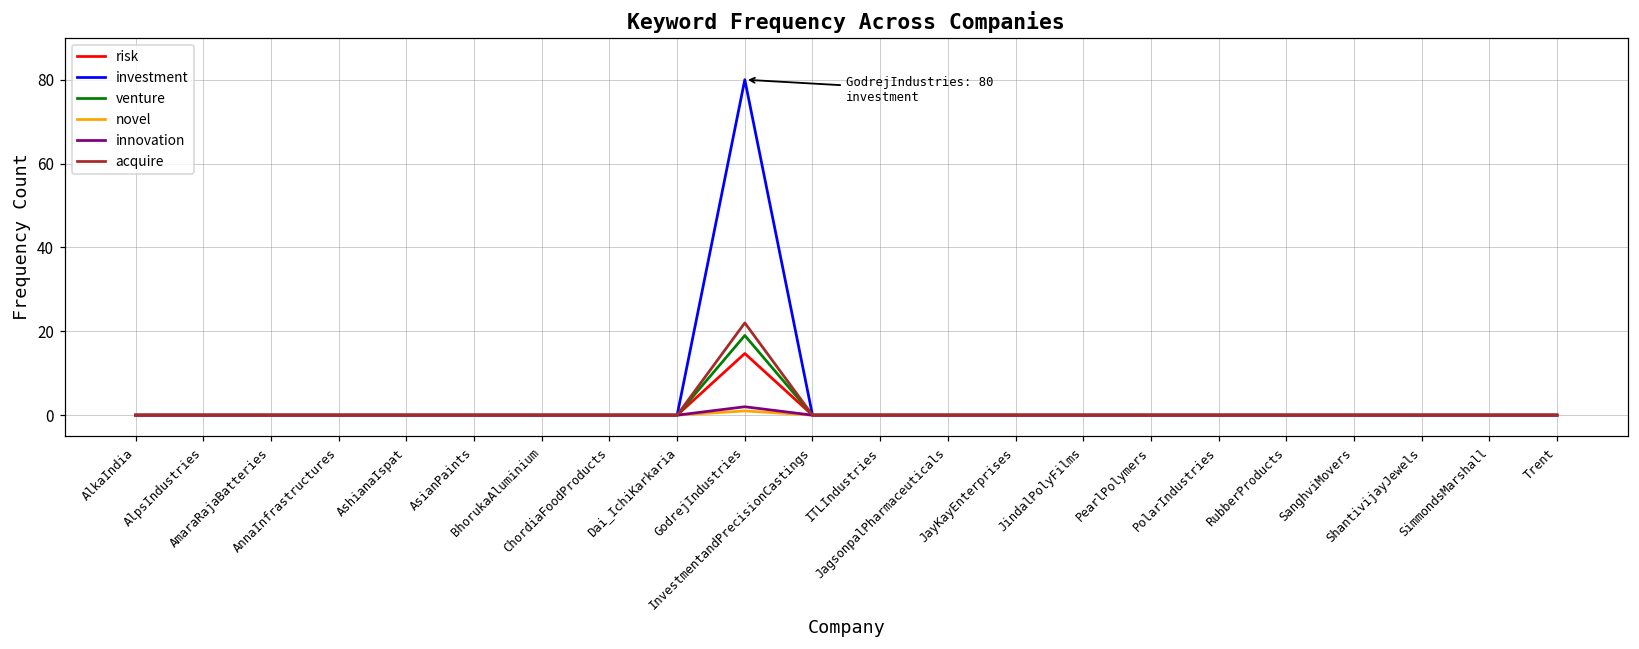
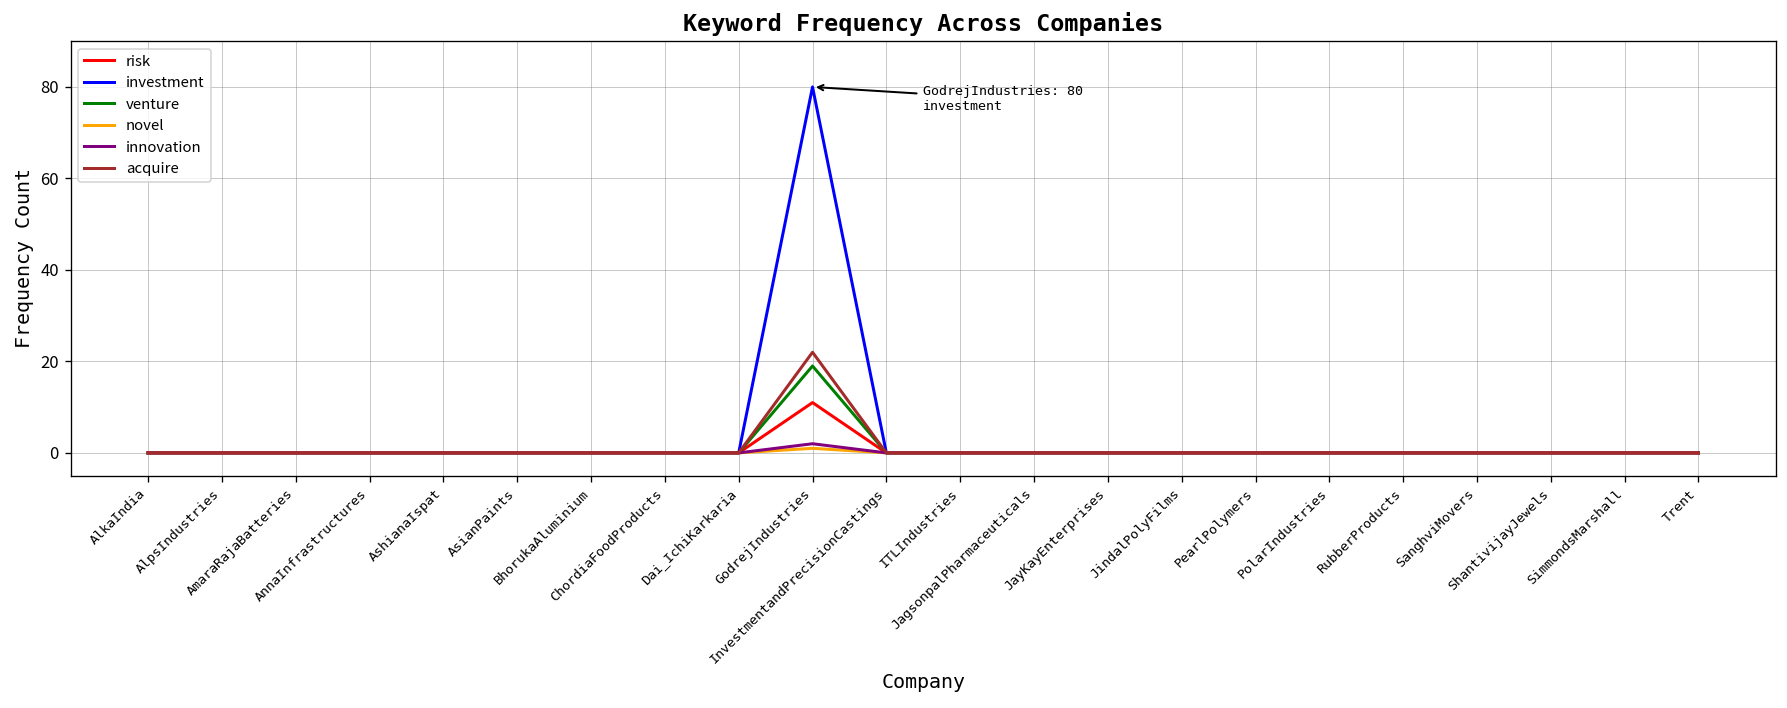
  {
    "risk": {
-     "GodrejIndustries": 15
+     "GodrejIndustries": 11
    },
    "investment": {
      "GodrejIndustries": 80
    },
    "venture": {
      "GodrejIndustries": 19
    },
    "novel": {
      "GodrejIndustries": 1
    },
    "innovation": {
      "GodrejIndustries": 2
    },
    "acquire": {
      "GodrejIndustries": 22
    }
  }
